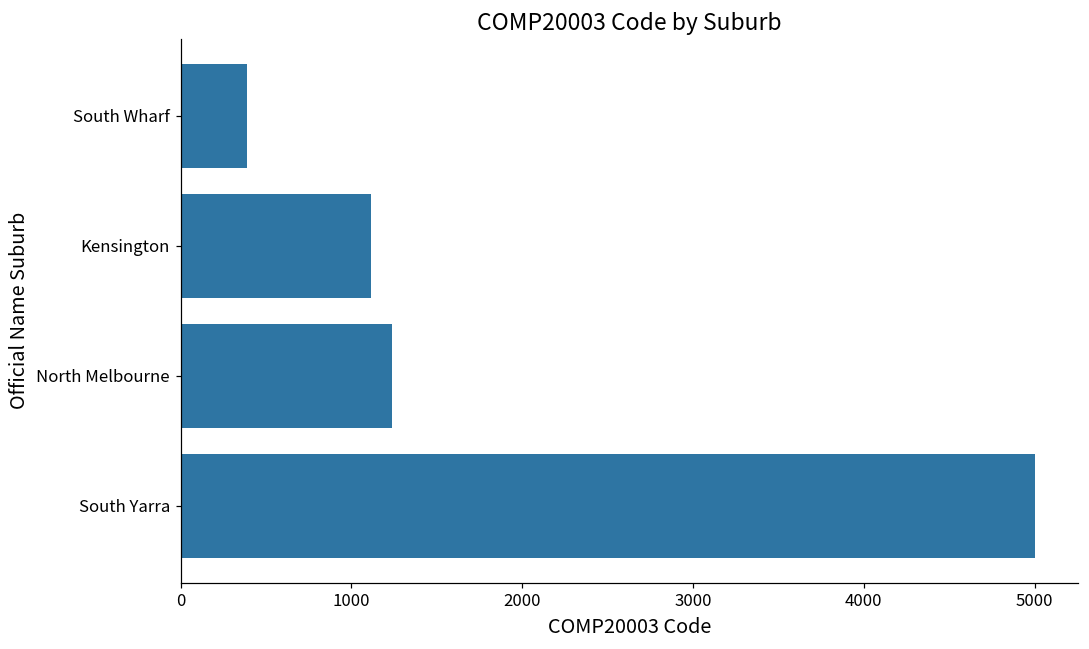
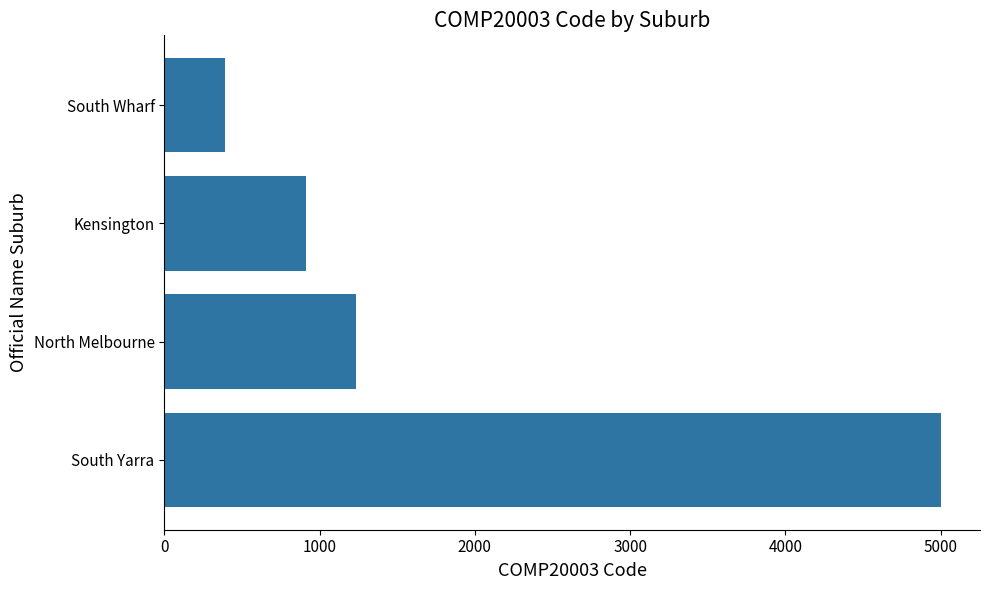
  {
    "South Wharf": 390,
-   "Kensington": 1120,
+   "Kensington": 910,
    "North Melbourne": 1240,
    "South Yarra": 5000
  }
